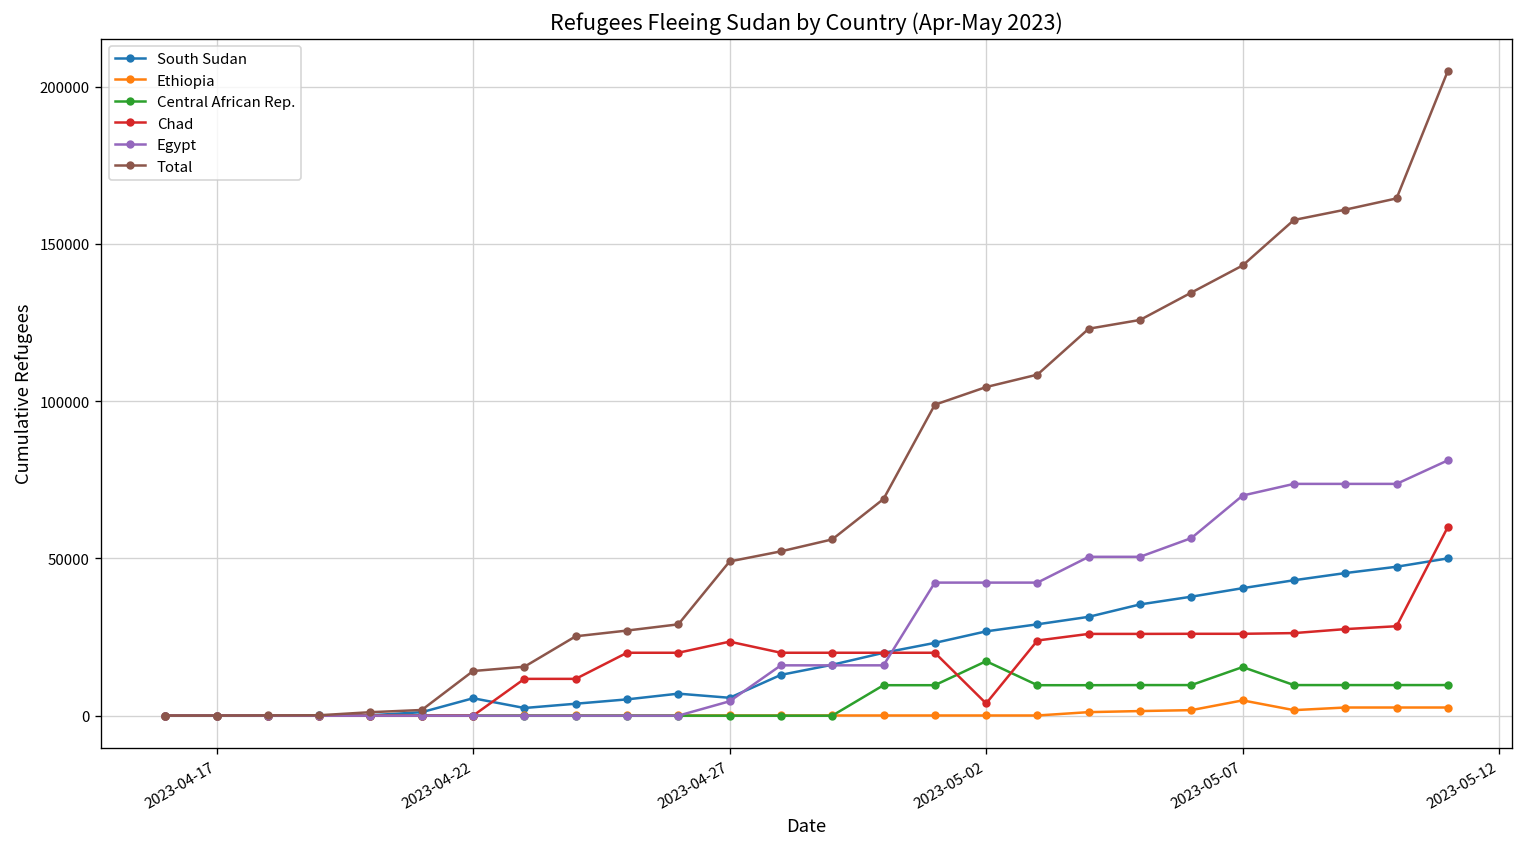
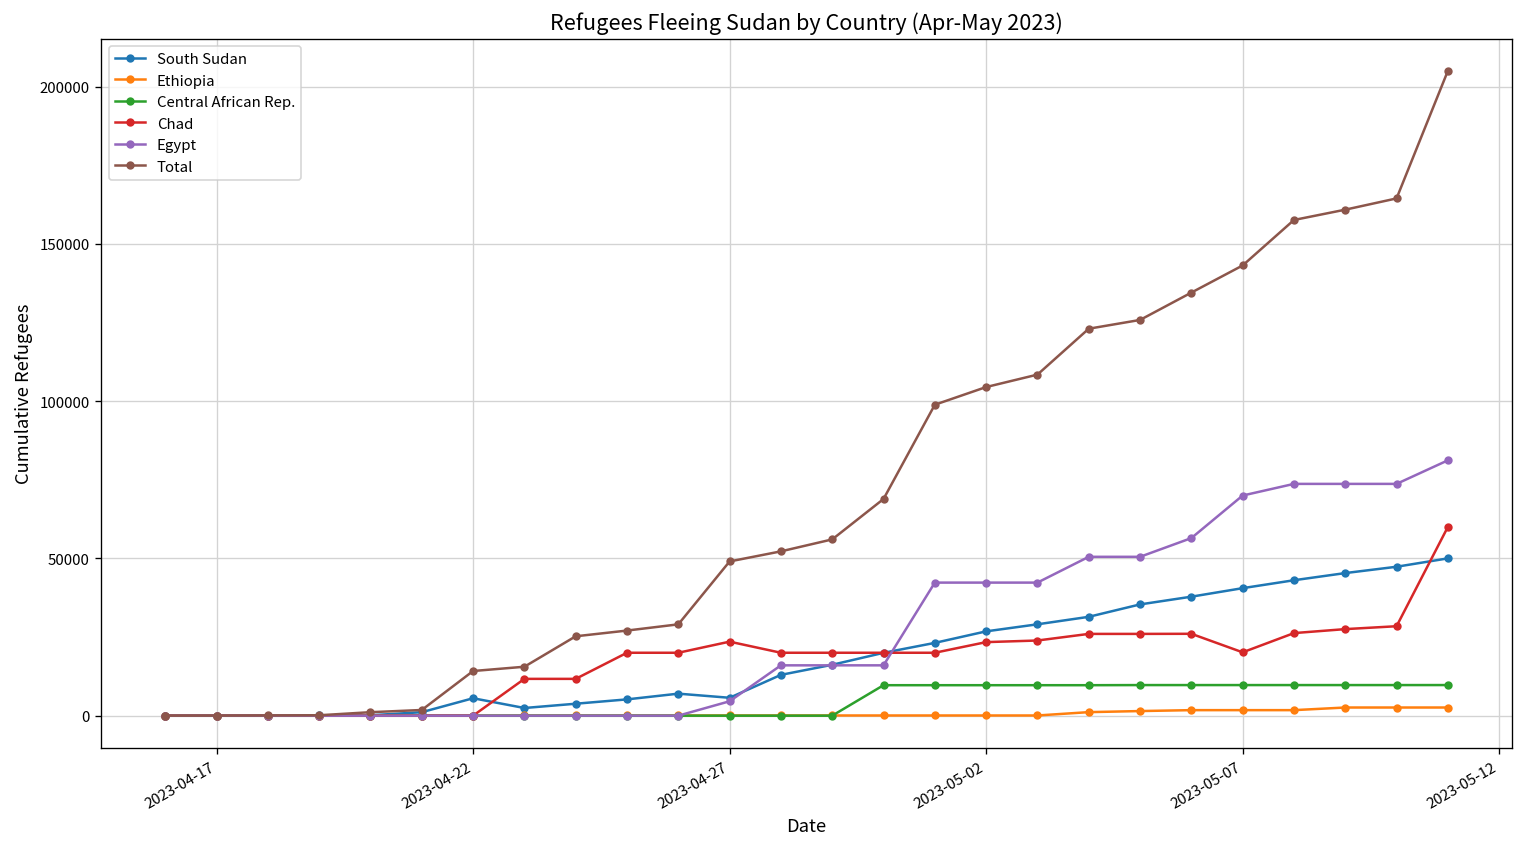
  {
    "South Sudan": {
      "2023-04-22": 6000,
      "2023-04-27": 6000,
      "2023-05-02": 27000,
      "2023-05-07": 41000
    },
    "Ethiopia": {
      "2023-05-02": 0,
-     "2023-05-07": 5000
+     "2023-05-07": 2000
    },
    "Central African Rep.": {
-     "2023-05-02": 17000,
-     "2023-05-07": 15000
+     "2023-05-02": 10000,
+     "2023-05-07": 10000
    },
    "Chad": {
      "2023-04-27": 24000,
-     "2023-05-02": 4000,
-     "2023-05-07": 26000
+     "2023-05-02": 23000,
+     "2023-05-07": 20000
    },
    "Egypt": {
      "2023-04-27": 5000,
      "2023-05-02": 42000,
      "2023-05-07": 70000
    },
    "Total": {
      "2023-04-22": 14000,
      "2023-04-27": 49000,
      "2023-05-02": 104000,
      "2023-05-07": 143000
    }
  }
